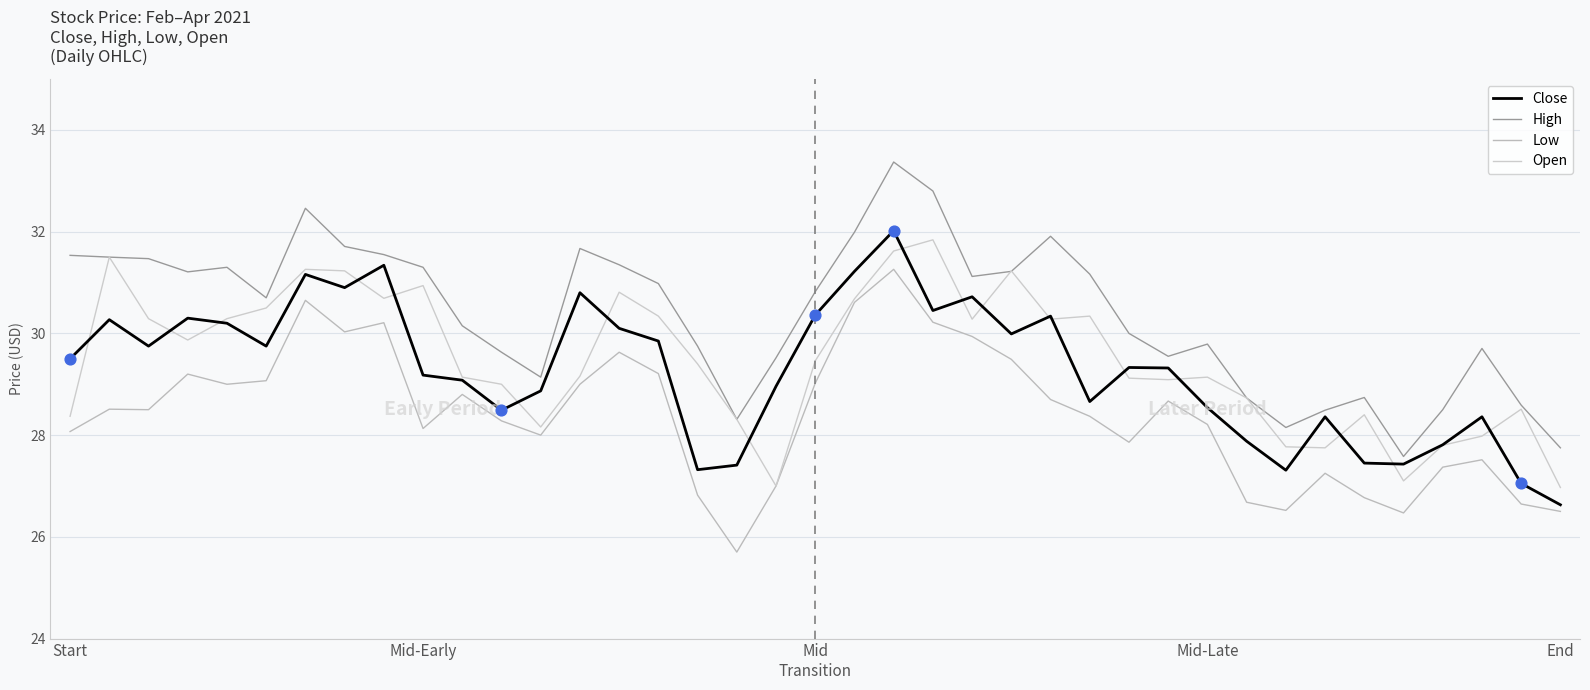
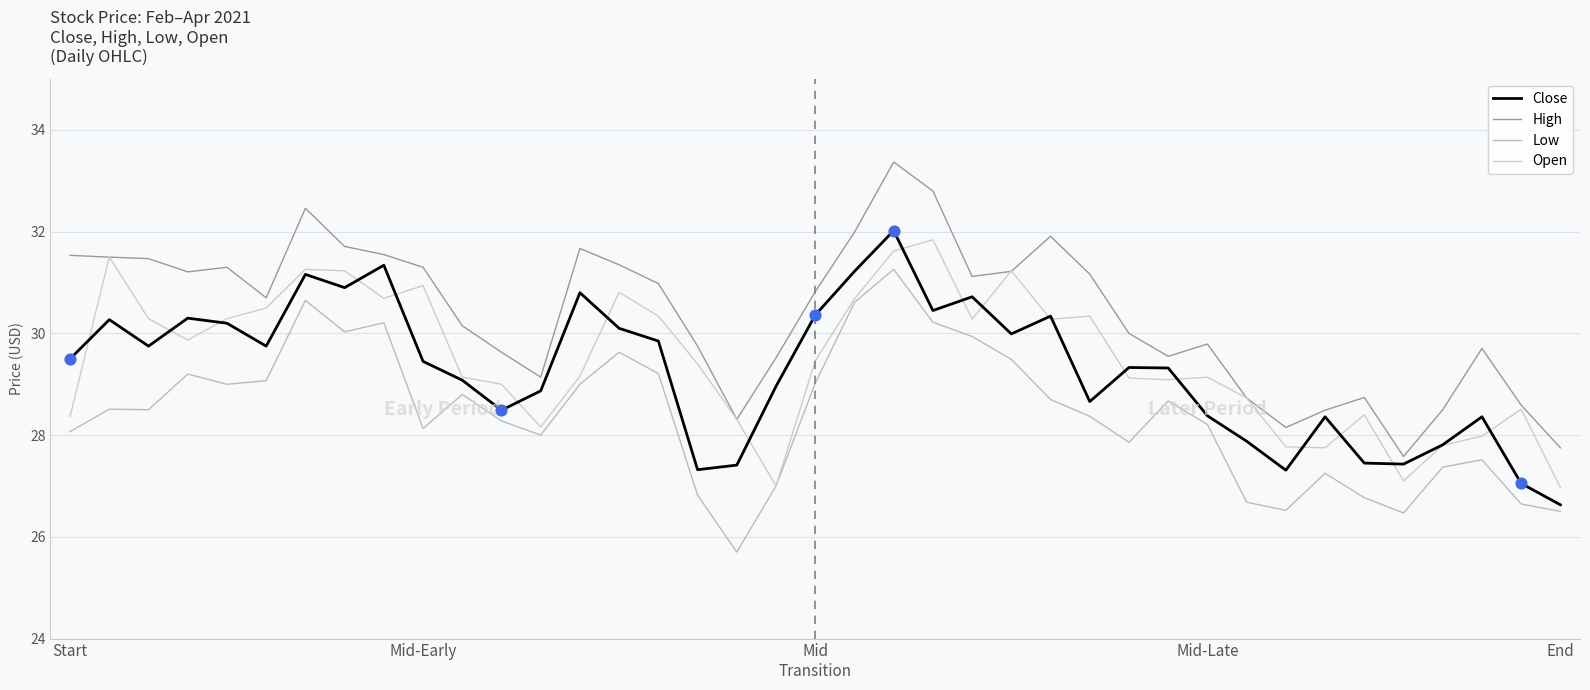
  {
    "Close": {
-     "Mid-Early": 29.2,
-     "Mid-Late": 28.5,
+     "Mid-Early": 29.5,
+     "Mid-Late": 28.4,
      "End": 26.6
    }
  }
